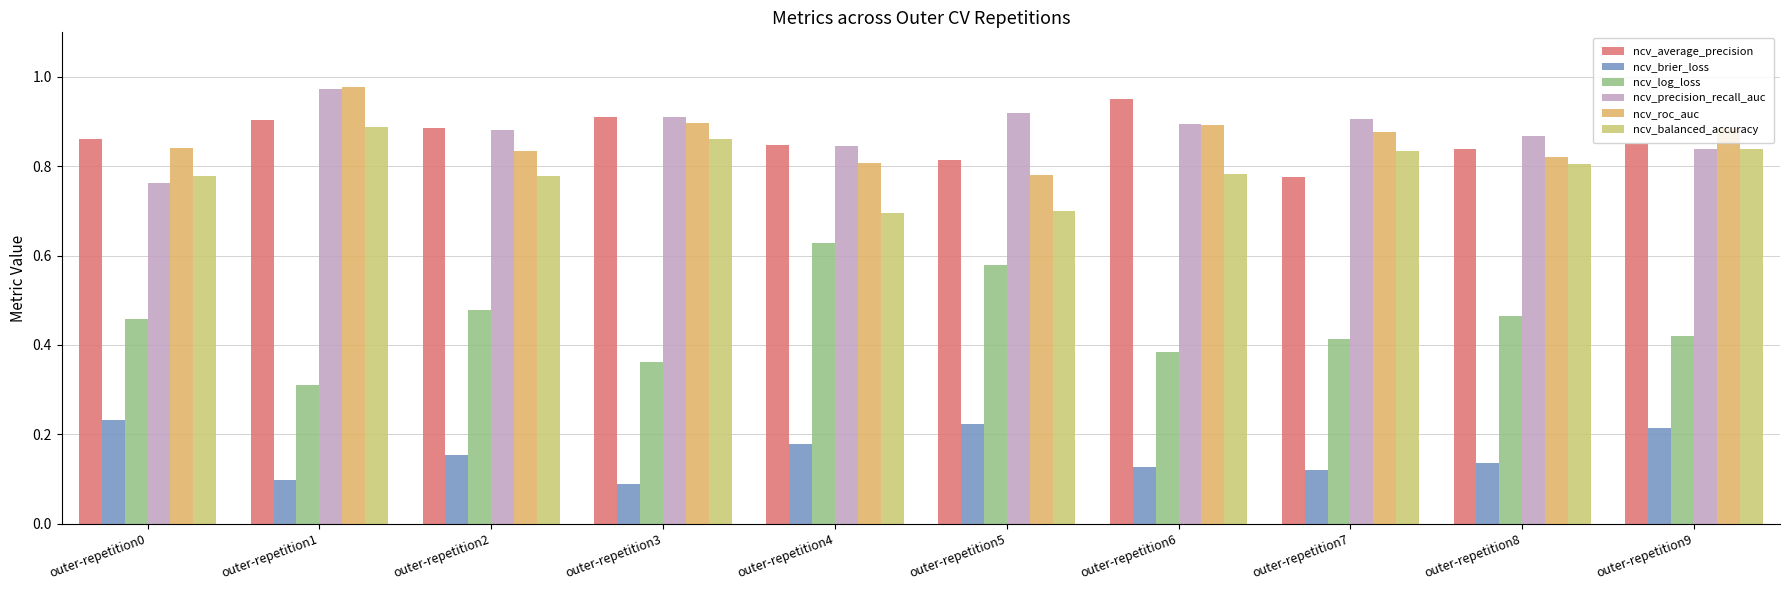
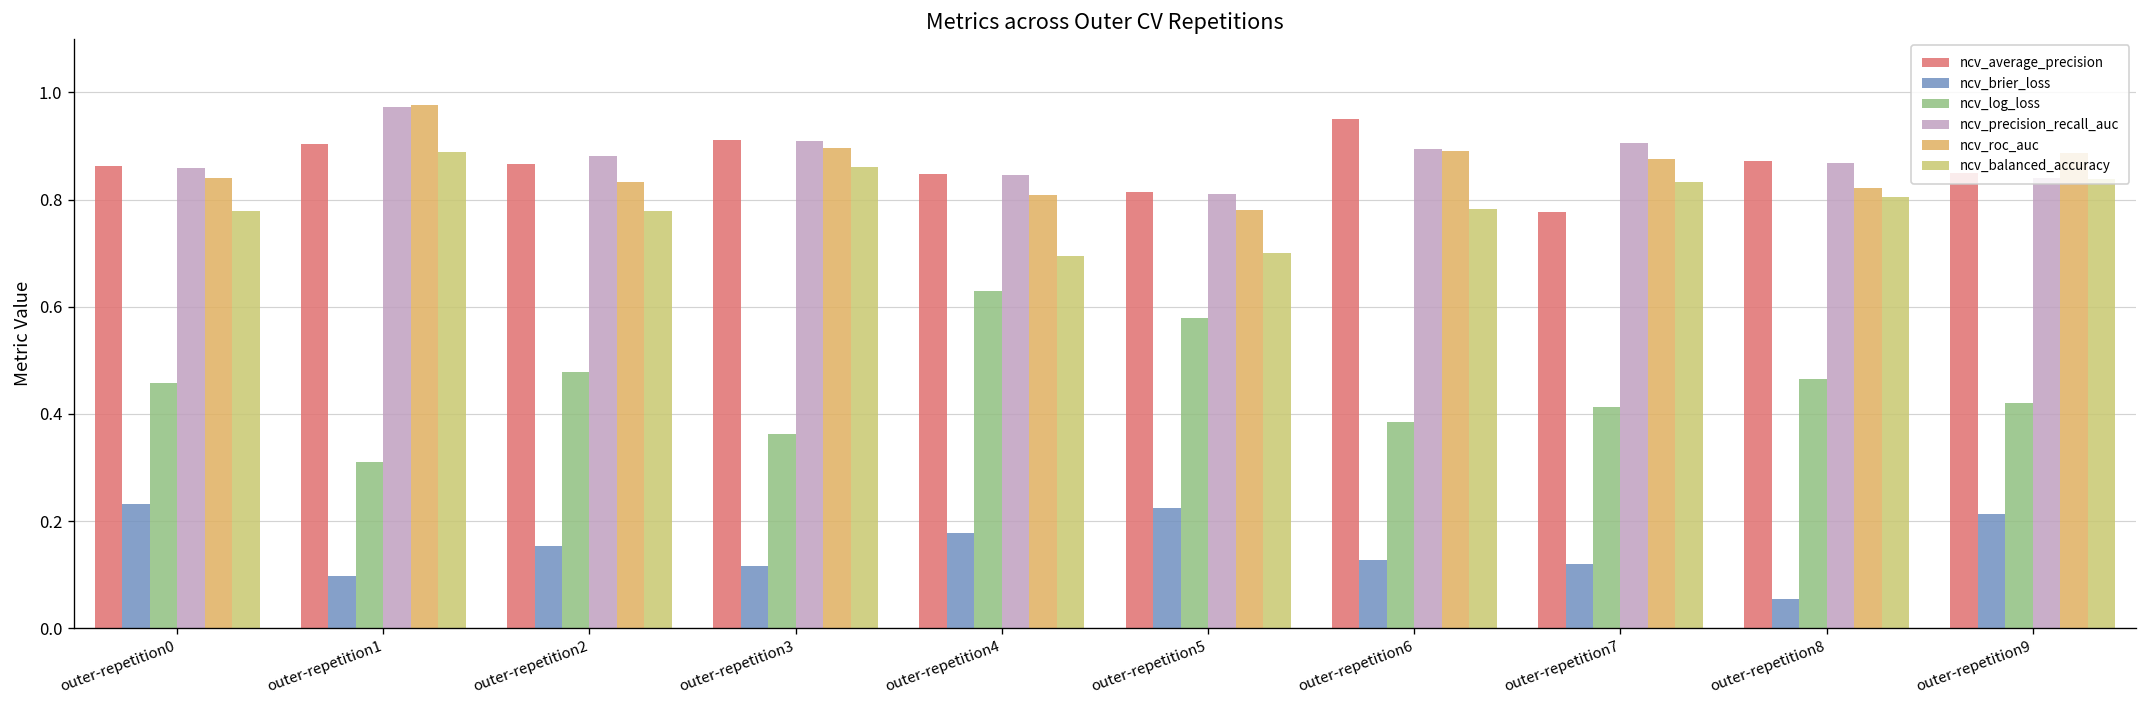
  {
    "ncv_average_precision": {
      "outer-repetition0": 0.86,
      "outer-repetition1": 0.90,
-     "outer-repetition2": 0.89,
+     "outer-repetition2": 0.87,
      "outer-repetition3": 0.91,
      "outer-repetition4": 0.85,
      "outer-repetition5": 0.81,
      "outer-repetition6": 0.95,
      "outer-repetition7": 0.78,
-     "outer-repetition8": 0.84,
+     "outer-repetition8": 0.87,
      "outer-repetition9": 0.85
    },
    "ncv_brier_loss": {
      "outer-repetition0": 0.23,
      "outer-repetition1": 0.10,
      "outer-repetition2": 0.15,
-     "outer-repetition3": 0.09,
+     "outer-repetition3": 0.12,
      "outer-repetition4": 0.18,
      "outer-repetition5": 0.22,
      "outer-repetition6": 0.13,
      "outer-repetition7": 0.12,
-     "outer-repetition8": 0.14,
+     "outer-repetition8": 0.06,
      "outer-repetition9": 0.21
    },
    "ncv_precision_recall_auc": {
-     "outer-repetition0": 0.76,
+     "outer-repetition0": 0.86,
      "outer-repetition1": 0.97,
      "outer-repetition2": 0.88,
      "outer-repetition3": 0.91,
      "outer-repetition4": 0.85,
-     "outer-repetition5": 0.92,
+     "outer-repetition5": 0.81,
      "outer-repetition6": 0.89,
      "outer-repetition7": 0.91,
      "outer-repetition8": 0.87,
      "outer-repetition9": 0.84
    }
  }
